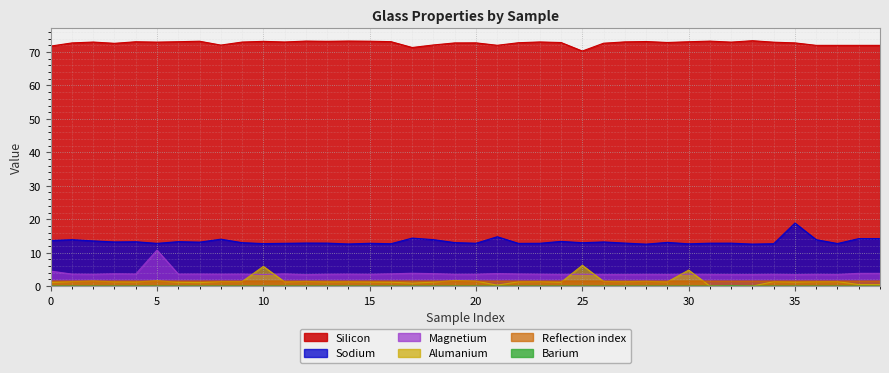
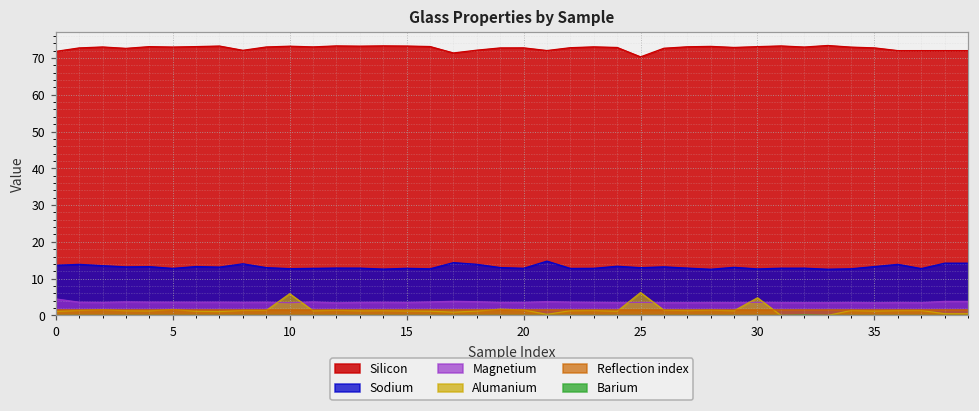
  {
    "Silicon": {
      "0": 72,
      "5": 73,
      "10": 73,
      "15": 73,
      "20": 73,
      "25": 70,
      "30": 73,
      "35": 73
    },
    "Sodium": {
      "0": 14,
      "5": 13,
      "10": 13,
      "15": 13,
      "20": 13,
      "25": 13,
      "30": 13,
-     "35": 19
+     "35": 13
    },
    "Magnetium": {
      "0": 4,
-     "5": 11,
+     "5": 4,
      "10": 3,
      "15": 4,
      "20": 4,
      "25": 4,
      "30": 4,
      "35": 3
    },
    "Alumanium": {
      "10": 6,
      "25": 6,
      "30": 5
    },
    "Reflection index": {
      "10": 2,
      "25": 2,
      "30": 2
    },
    "Barium": {
      "0": 0,
      "5": 0,
      "10": 0,
      "15": 0,
      "20": 0,
      "25": 0,
      "30": 0,
      "35": 0
    }
  }
